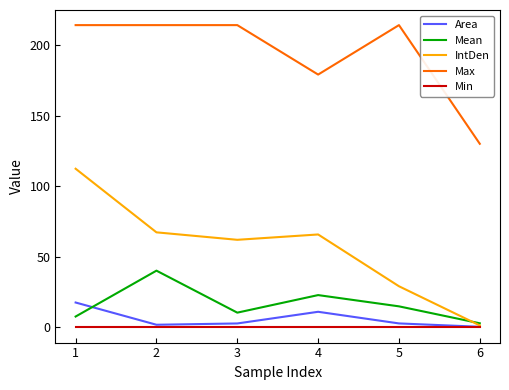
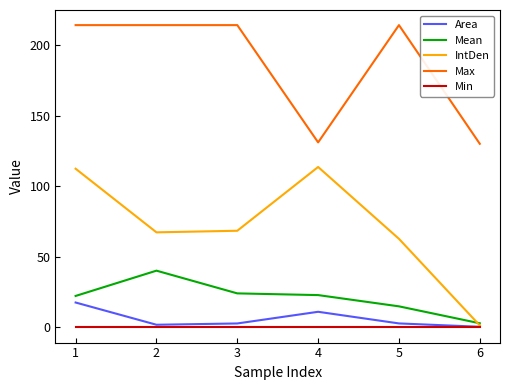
  {
    "Area": {
      "1": 18,
      "2": 2,
      "3": 3,
      "4": 11,
      "5": 3
    },
    "Mean": {
-     "1": 8,
+     "1": 22,
      "2": 40,
-     "3": 10,
+     "3": 24,
      "4": 23,
      "5": 15
    },
    "IntDen": {
      "1": 112,
      "2": 67,
-     "3": 62,
-     "4": 66,
-     "5": 29
+     "3": 68,
+     "4": 114,
+     "5": 63
    },
    "Max": {
      "1": 214,
      "2": 214,
      "3": 214,
-     "4": 179,
+     "4": 131,
      "5": 214,
      "6": 130
    },
    "Min": {
      "1": 0,
      "2": 0,
      "3": 0,
      "4": 0,
      "5": 0
    }
  }
